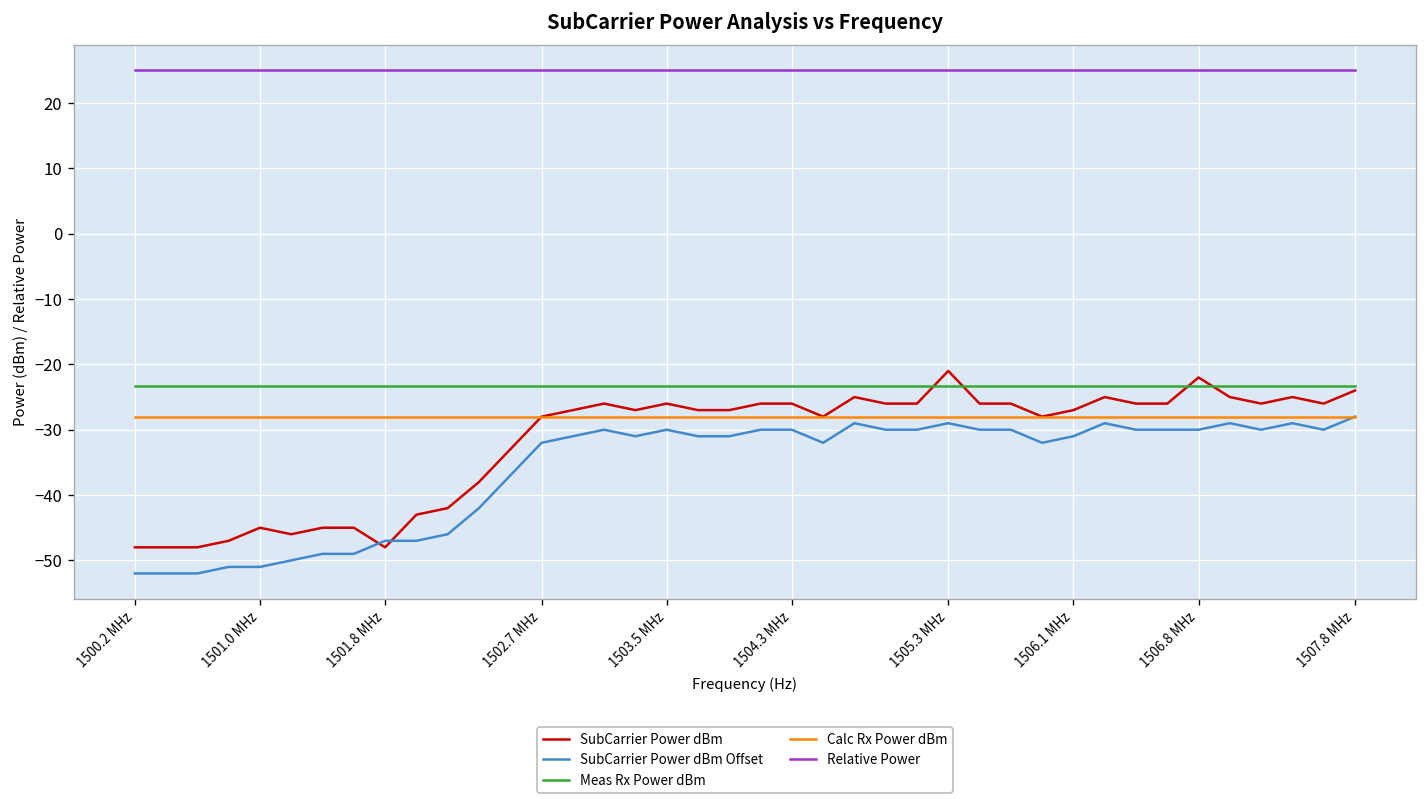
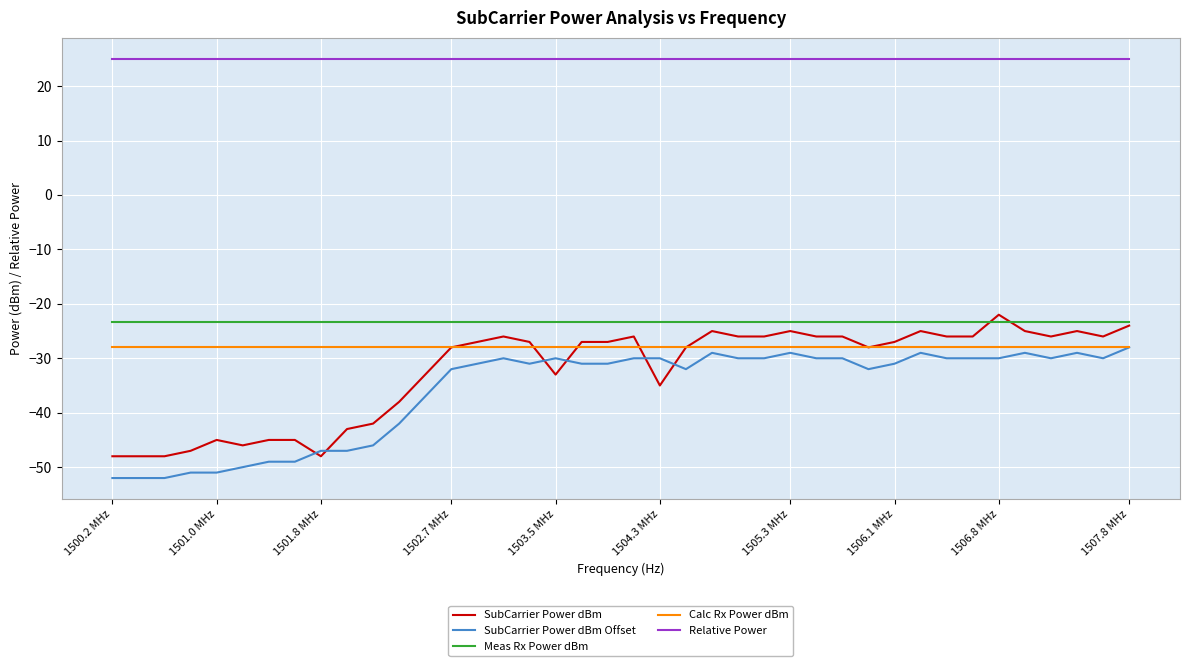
  {
    "SubCarrier Power dBm": {
      "1500.2 MHz": -48,
      "1501.0 MHz": -45,
      "1501.8 MHz": -48,
-     "1503.5 MHz": -26,
-     "1504.3 MHz": -26,
-     "1505.3 MHz": -21,
+     "1503.5 MHz": -33,
+     "1504.3 MHz": -35,
+     "1505.3 MHz": -25,
      "1506.1 MHz": -27,
      "1506.8 MHz": -22,
      "1507.8 MHz": -24
    },
    "SubCarrier Power dBm Offset": {
      "1500.2 MHz": -52,
      "1501.0 MHz": -51,
      "1501.8 MHz": -47,
      "1502.7 MHz": -32,
      "1503.5 MHz": -30,
      "1504.3 MHz": -30,
      "1505.3 MHz": -29,
      "1506.1 MHz": -31,
      "1506.8 MHz": -30
    },
    "Meas Rx Power dBm": {
      "1500.2 MHz": -23,
      "1501.0 MHz": -23,
      "1501.8 MHz": -23,
      "1502.7 MHz": -23,
      "1503.5 MHz": -23,
      "1504.3 MHz": -23,
      "1505.3 MHz": -23,
      "1506.1 MHz": -23,
      "1506.8 MHz": -23,
      "1507.8 MHz": -23
    },
    "Calc Rx Power dBm": {
      "1500.2 MHz": -28,
      "1501.0 MHz": -28,
      "1501.8 MHz": -28,
      "1503.5 MHz": -28,
      "1504.3 MHz": -28,
      "1505.3 MHz": -28,
      "1506.1 MHz": -28,
      "1506.8 MHz": -28
    },
    "Relative Power": {
      "1500.2 MHz": 25,
      "1501.0 MHz": 25,
      "1501.8 MHz": 25,
      "1502.7 MHz": 25,
      "1503.5 MHz": 25,
      "1504.3 MHz": 25,
      "1505.3 MHz": 25,
      "1506.1 MHz": 25,
      "1506.8 MHz": 25,
      "1507.8 MHz": 25
    }
  }
